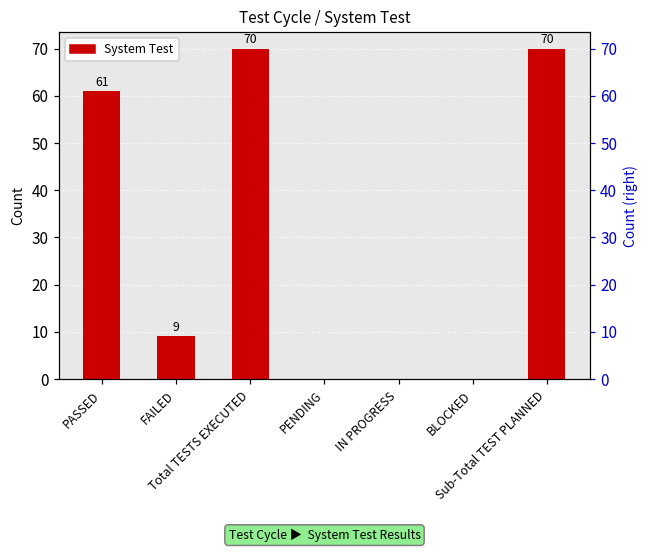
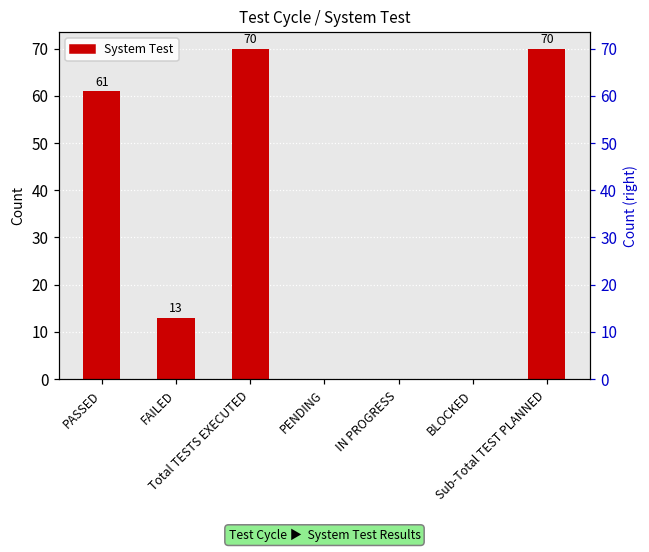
  {
    "PASSED": 61,
-   "FAILED": 9,
+   "FAILED": 13,
    "Total TESTS EXECUTED": 70,
    "Sub-Total TEST PLANNED": 70
  }
